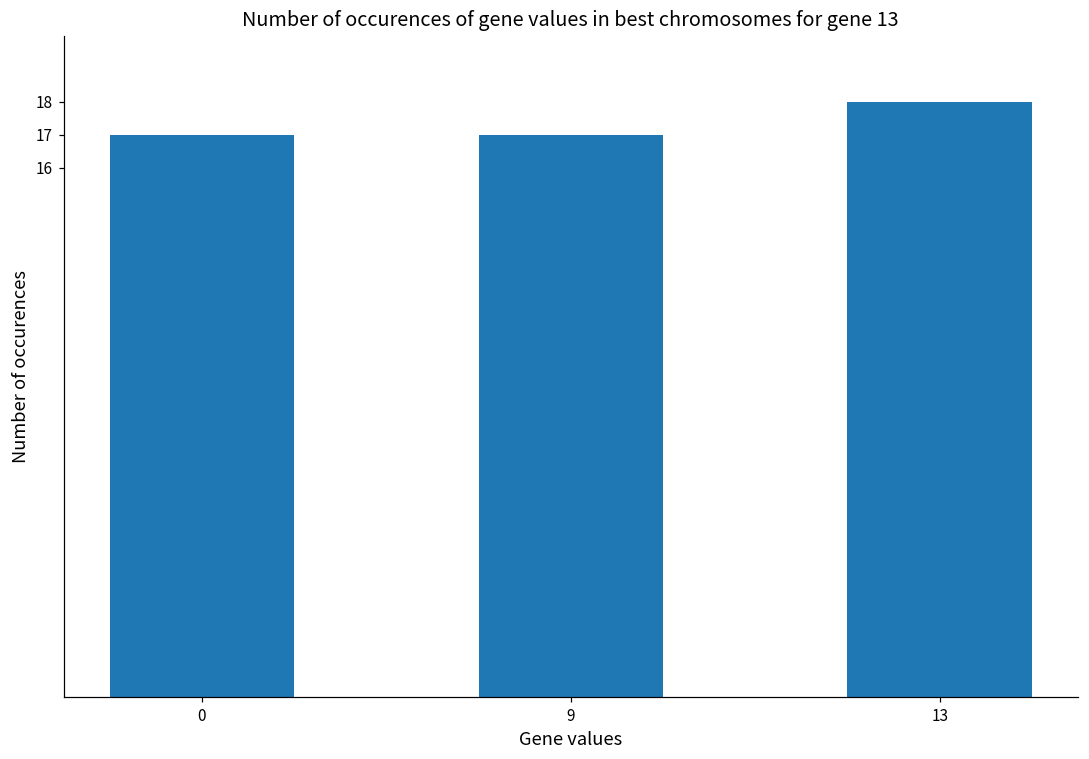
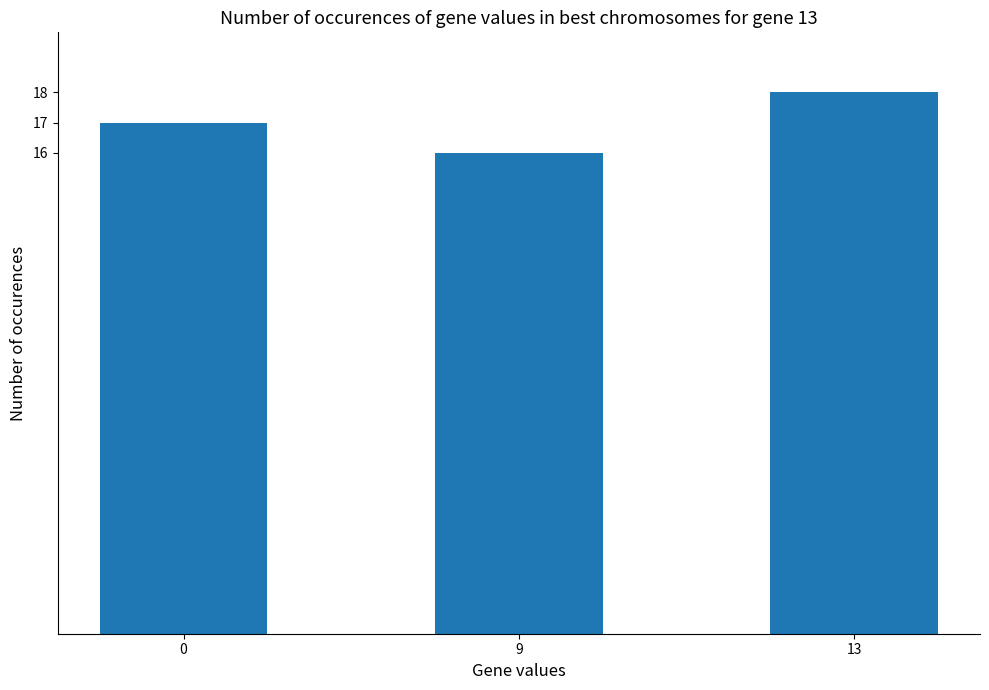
  {
    "0": 17,
-   "9": 17,
+   "9": 16,
    "13": 18
  }
